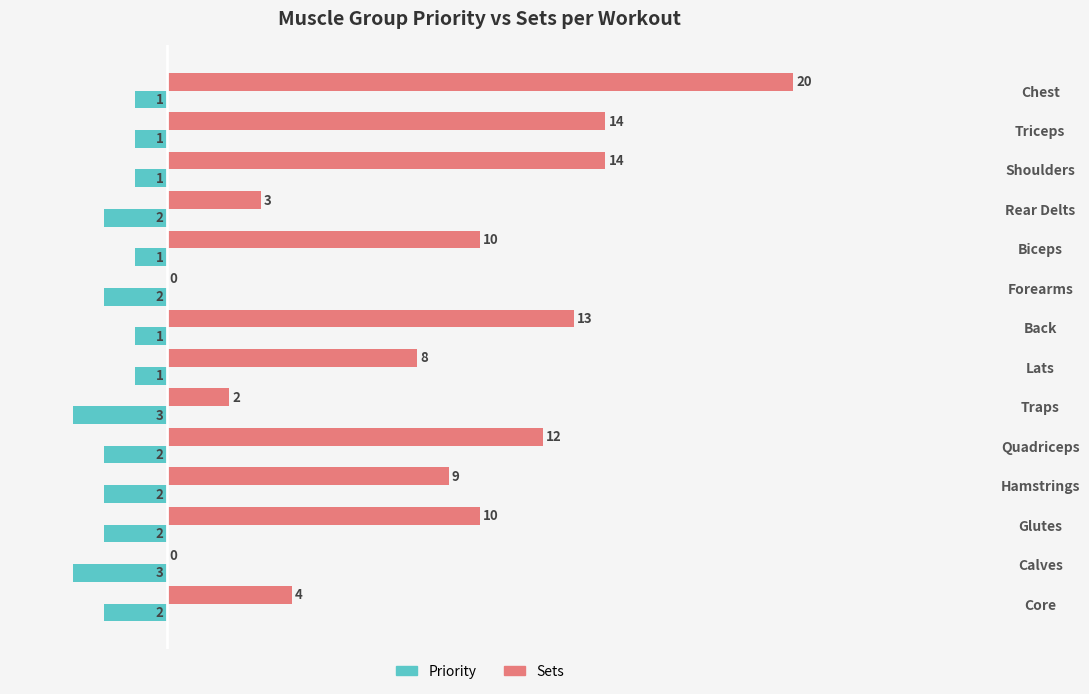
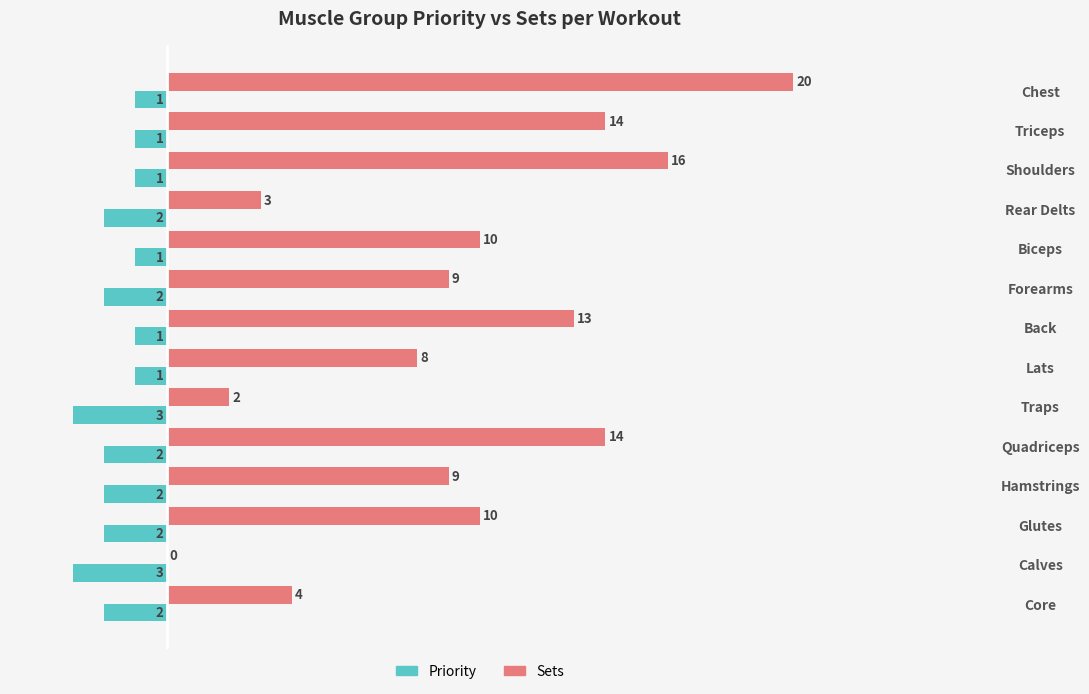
  {
    "Sets": {
      "Chest": 20,
      "Triceps": 14,
-     "Shoulders": 14,
+     "Shoulders": 16,
      "Rear Delts": 3,
      "Biceps": 10,
-     "Forearms": 0,
+     "Forearms": 9,
      "Back": 13,
      "Lats": 8,
      "Traps": 2,
-     "Quadriceps": 12,
+     "Quadriceps": 14,
      "Hamstrings": 9,
      "Glutes": 10,
      "Calves": 0,
      "Core": 4
    }
  }
